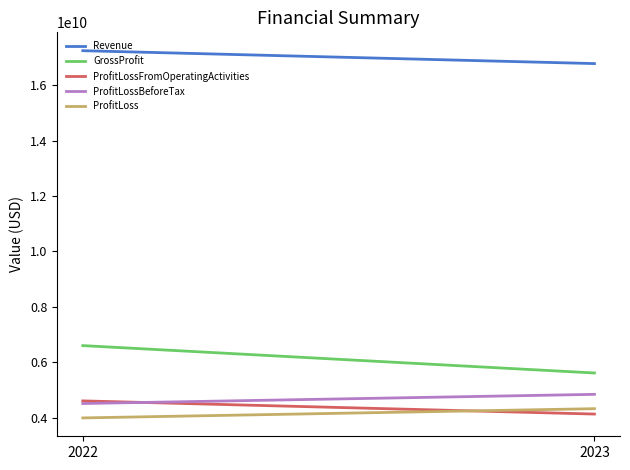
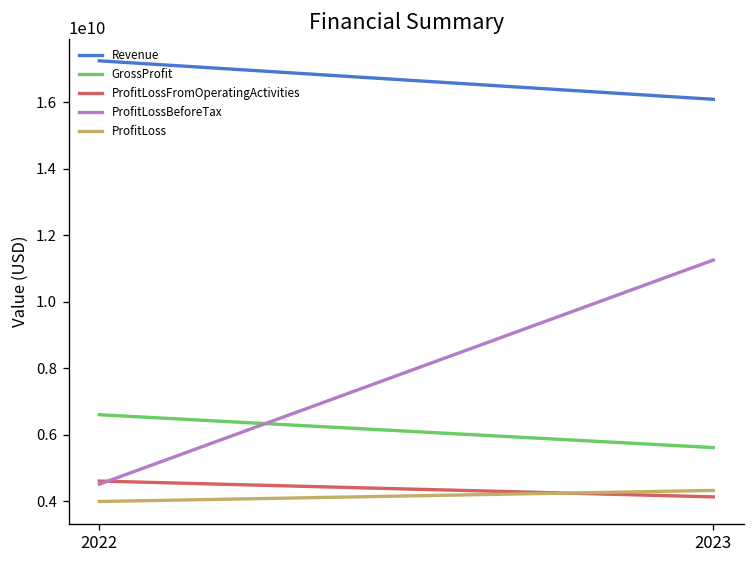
  {
    "Revenue": {
      "2022": 17200000000,
-     "2023": 16800000000
+     "2023": 16100000000
    },
    "GrossProfit": {
      "2022": 6600000000,
      "2023": 5600000000
    },
    "ProfitLossFromOperatingActivities": {
      "2022": 4600000000,
      "2023": 4100000000
    },
    "ProfitLossBeforeTax": {
      "2022": 4500000000,
-     "2023": 4800000000
+     "2023": 11300000000
    },
    "ProfitLoss": {
      "2022": 4000000000,
      "2023": 4300000000
    }
  }
